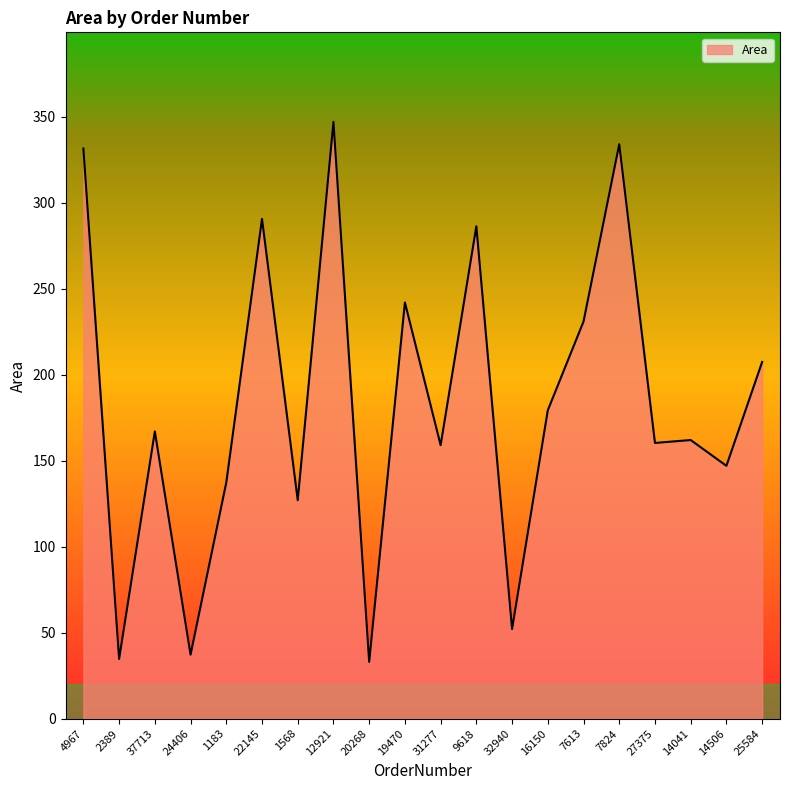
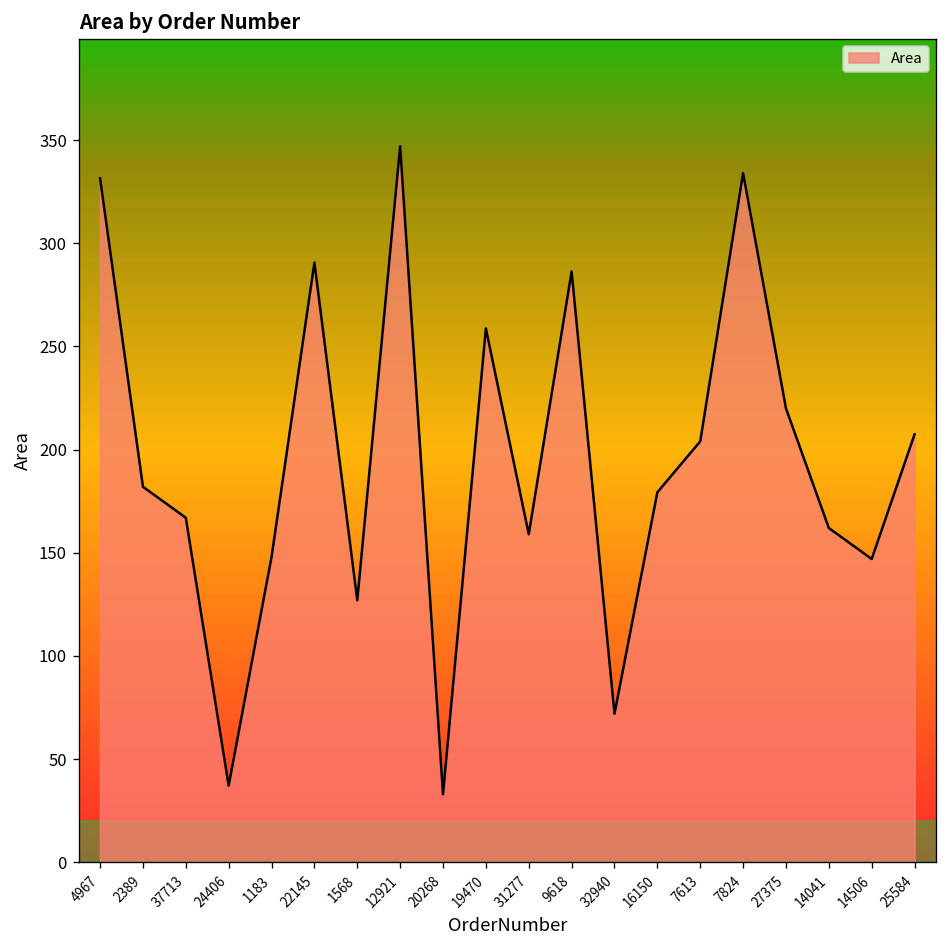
  {
    "4967": 332,
-   "2389": 35,
+   "2389": 182,
    "37713": 167,
    "24406": 37,
-   "1183": 137,
+   "1183": 148,
    "22145": 291,
    "1568": 127,
    "12921": 347,
    "20268": 33,
-   "19470": 242,
+   "19470": 259,
    "31277": 159,
    "9618": 286,
-   "32940": 52,
+   "32940": 72,
    "16150": 179,
-   "7613": 231,
+   "7613": 204,
    "7824": 334,
-   "27375": 160,
+   "27375": 220,
    "14041": 162,
    "14506": 147,
    "25584": 207
  }
